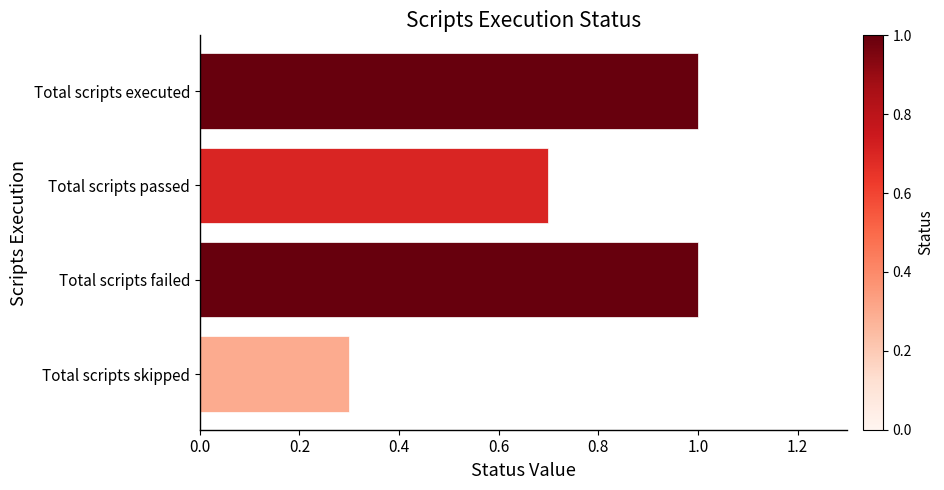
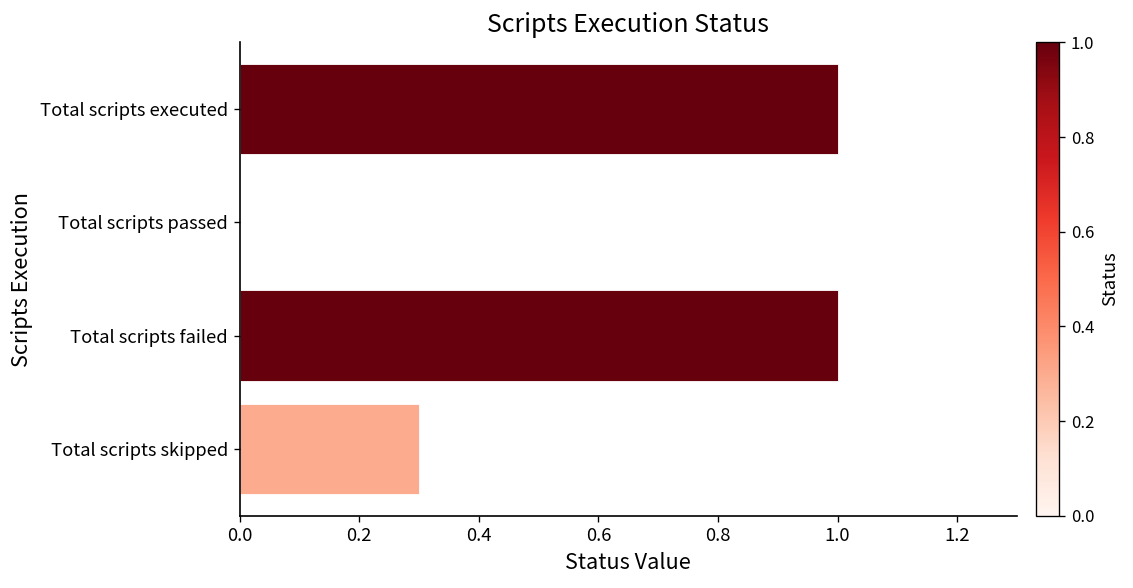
  {
    "Total scripts executed": 1.0,
-   "Total scripts passed": 0.7,
+   "Total scripts passed": 0.0,
    "Total scripts failed": 1.0,
    "Total scripts skipped": 0.3
  }
